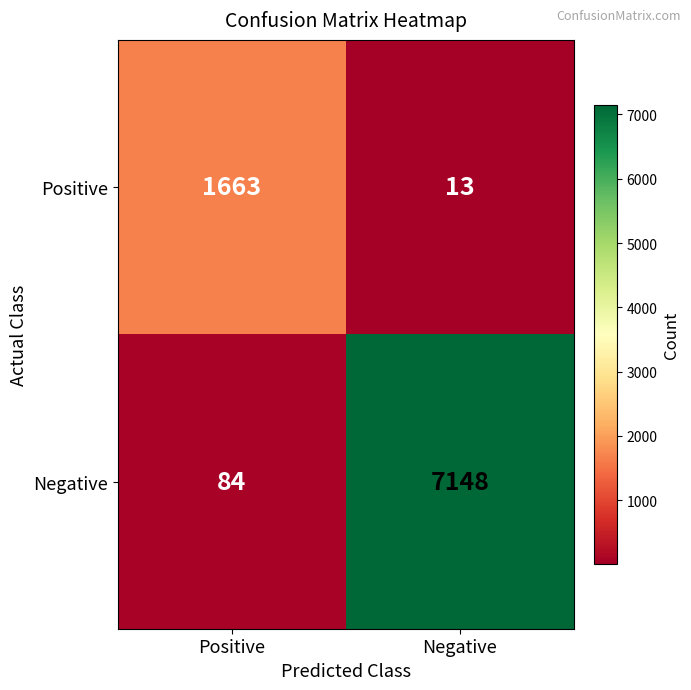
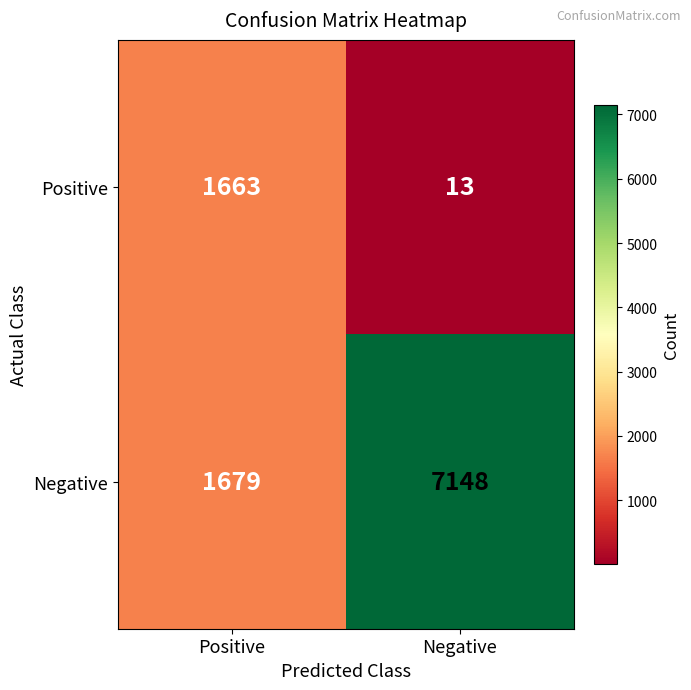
  {
    "Positive": {
      "Positive": 1663,
      "Negative": 13
    },
    "Negative": {
-     "Positive": 84,
+     "Positive": 1679,
      "Negative": 7148
    }
  }
